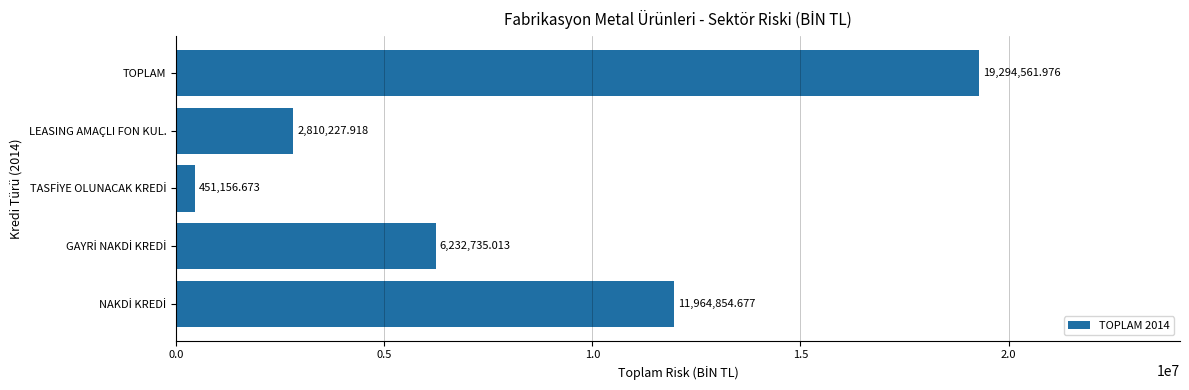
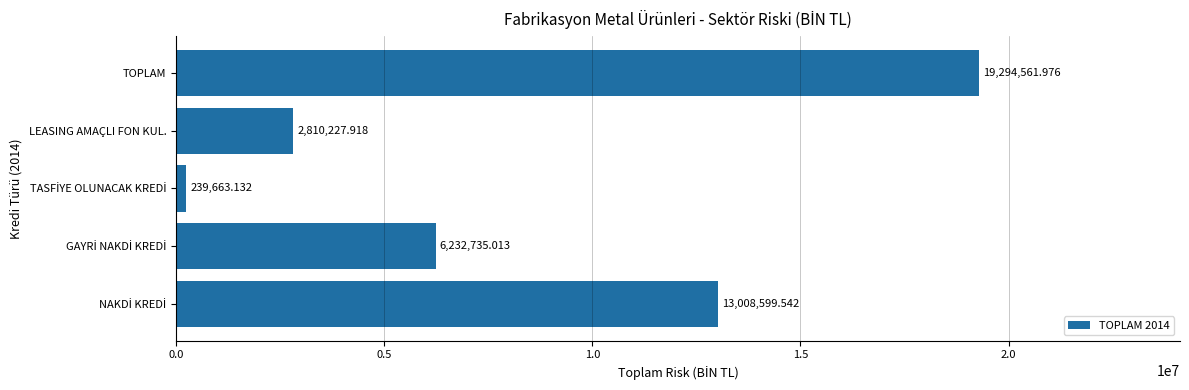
  {
    "TOPLAM": "19,294,561.976",
    "LEASING AMAÇLI FON KUL.": "2,810,227.918",
-   "TASFİYE OLUNACAK KREDİ": "451,156.673",
+   "TASFİYE OLUNACAK KREDİ": "239,663.132",
    "GAYRİ NAKDİ KREDİ": "6,232,735.013",
-   "NAKDİ KREDİ": "11,964,854.677"
+   "NAKDİ KREDİ": "13,008,599.542"
  }
